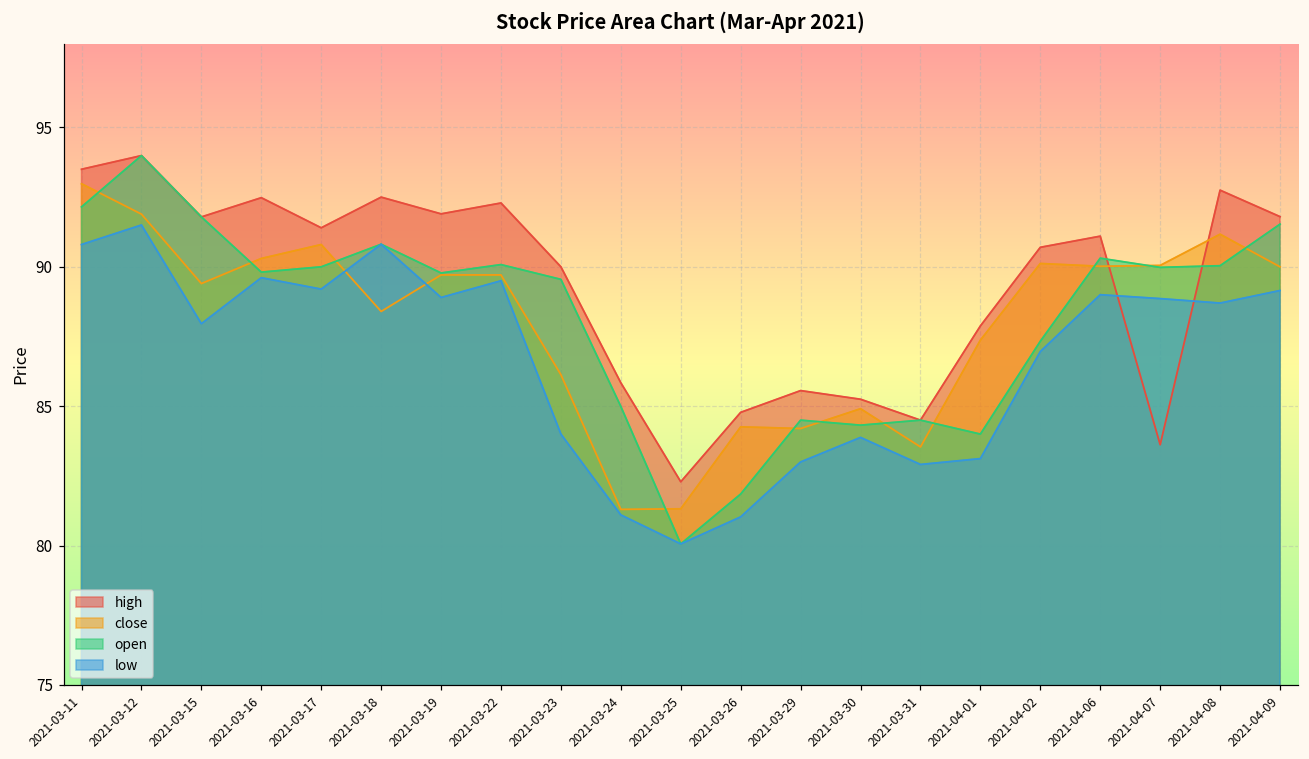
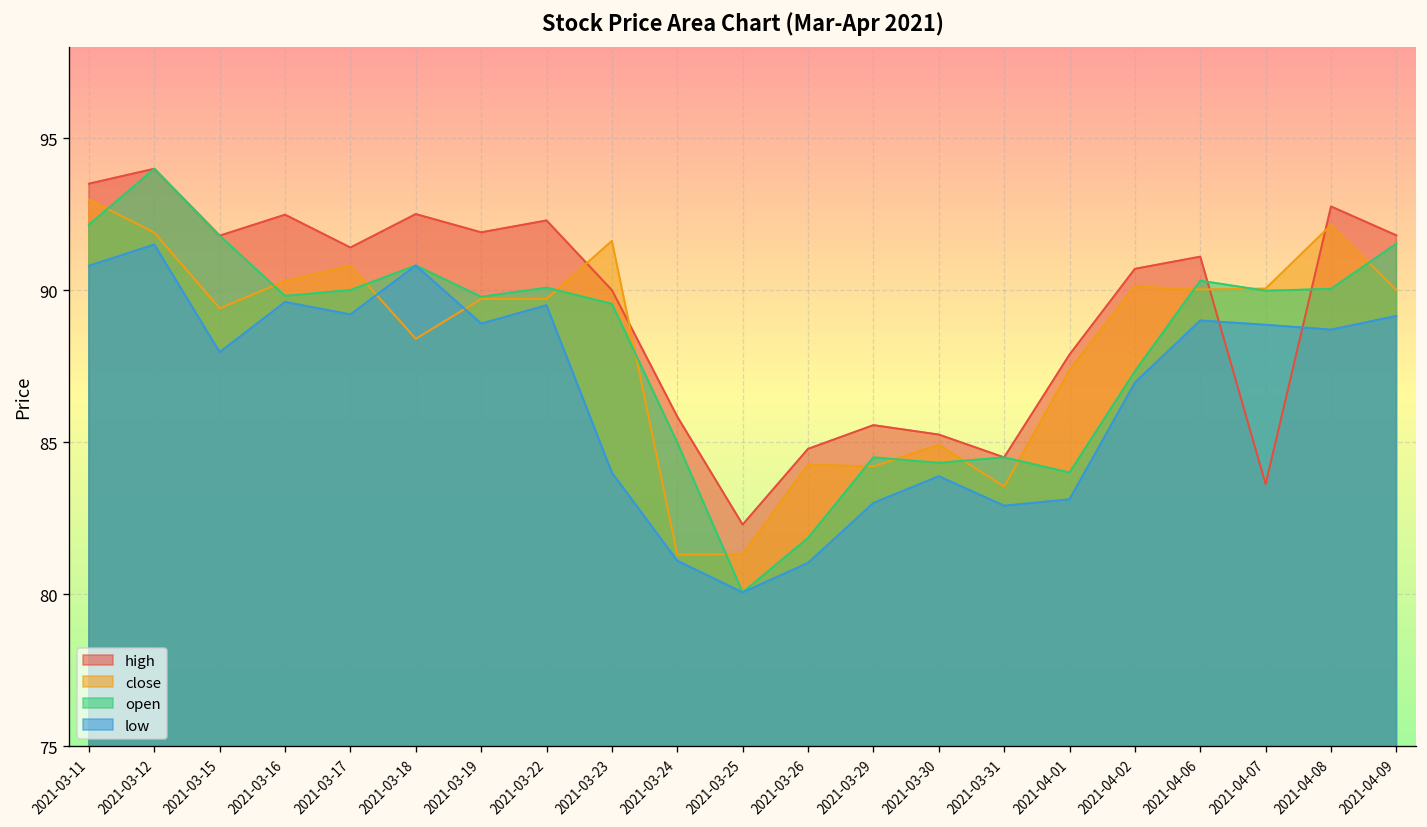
  {
    "high": {
      "2021-03-11": 93.5,
      "2021-03-16": 92.5,
      "2021-03-17": 91.4,
      "2021-03-18": 92.5,
      "2021-03-19": 91.9,
      "2021-03-22": 92.3,
      "2021-03-23": 90.0,
      "2021-03-24": 85.8,
      "2021-03-25": 82.3,
      "2021-03-26": 84.8,
      "2021-03-29": 85.6,
      "2021-03-30": 85.3,
      "2021-04-01": 87.9,
      "2021-04-02": 90.7,
      "2021-04-06": 91.1,
      "2021-04-07": 83.6,
      "2021-04-08": 92.8,
      "2021-04-09": 91.8
    },
    "close": {
      "2021-03-11": 93.0,
      "2021-03-12": 91.9,
      "2021-03-15": 89.4,
      "2021-03-16": 90.3,
      "2021-03-17": 90.8,
      "2021-03-18": 88.4,
      "2021-03-22": 89.7,
-     "2021-03-23": 86.1,
+     "2021-03-23": 91.6,
      "2021-03-24": 81.3,
      "2021-03-25": 81.3,
      "2021-03-26": 84.3,
      "2021-03-29": 84.2,
      "2021-03-30": 84.9,
      "2021-03-31": 83.5,
      "2021-04-01": 87.4,
      "2021-04-02": 90.1,
      "2021-04-06": 90.0,
-     "2021-04-08": 91.2,
+     "2021-04-08": 92.1,
      "2021-04-09": 90.0
    },
    "open": {
      "2021-03-11": 92.2,
      "2021-03-16": 89.8,
      "2021-03-17": 90.0,
      "2021-03-22": 90.1,
      "2021-03-23": 89.6,
      "2021-03-24": 85.0,
      "2021-03-26": 81.9,
      "2021-03-29": 84.5,
      "2021-03-30": 84.3,
      "2021-04-01": 84.0,
      "2021-04-02": 87.3,
      "2021-04-06": 90.3,
      "2021-04-08": 90.0,
      "2021-04-09": 91.5
    },
    "low": {
      "2021-03-11": 90.8,
      "2021-03-12": 91.5,
      "2021-03-15": 88.0,
      "2021-03-16": 89.6,
      "2021-03-17": 89.2,
      "2021-03-19": 88.9,
      "2021-03-22": 89.5,
      "2021-03-23": 84.0,
      "2021-03-24": 81.1,
      "2021-03-26": 81.0,
      "2021-03-29": 83.0,
      "2021-03-30": 83.9,
      "2021-03-31": 82.9,
      "2021-04-01": 83.1,
      "2021-04-02": 87.0,
      "2021-04-06": 89.0,
      "2021-04-07": 88.9,
      "2021-04-08": 88.7,
      "2021-04-09": 89.2
    }
  }
